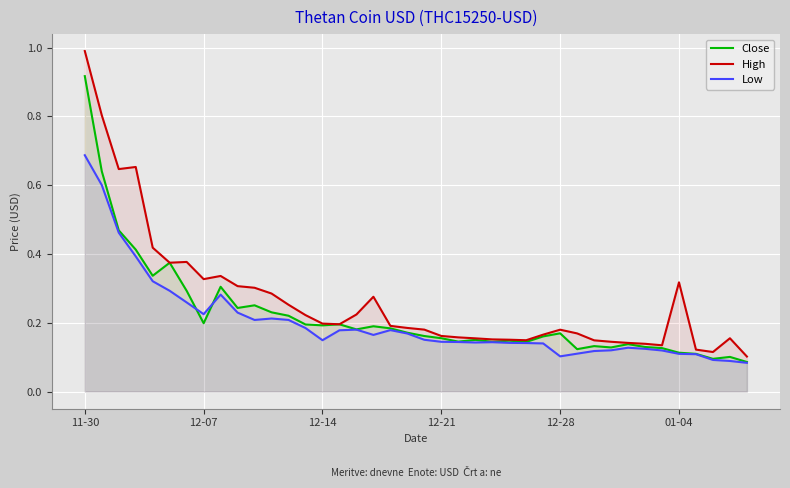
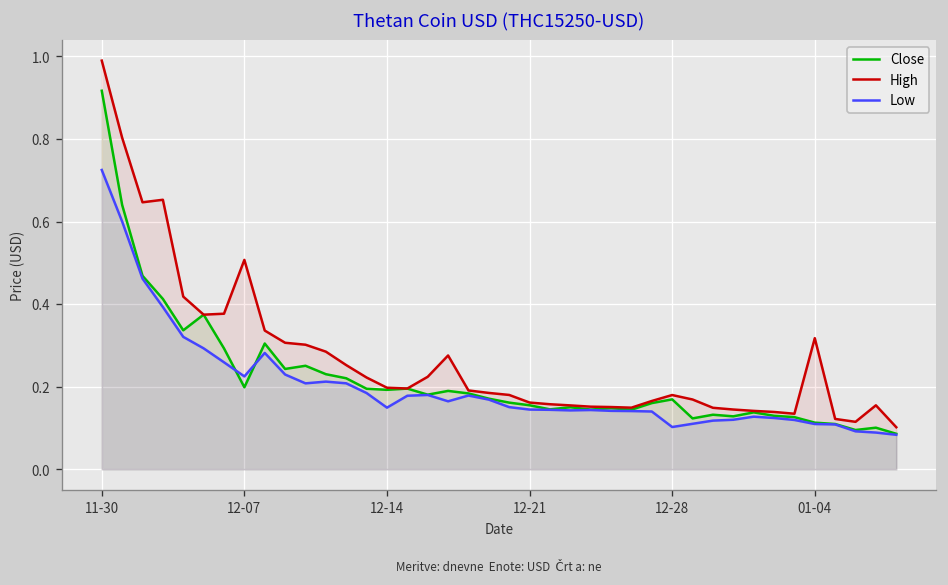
  {
    "Close": {
      "11-30": 0.92,
      "12-07": 0.20,
      "12-28": 0.17
    },
    "High": {
      "11-30": 0.99,
-     "12-07": 0.33,
+     "12-07": 0.51,
      "12-28": 0.18,
      "01-04": 0.32
    },
    "Low": {
-     "11-30": 0.69,
+     "11-30": 0.73,
      "12-07": 0.22,
      "12-14": 0.15,
      "12-21": 0.14,
      "12-28": 0.10
    }
  }
